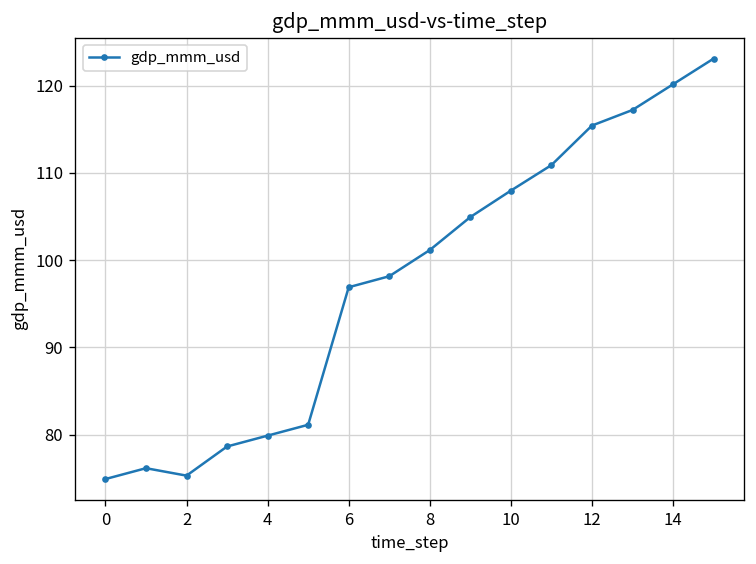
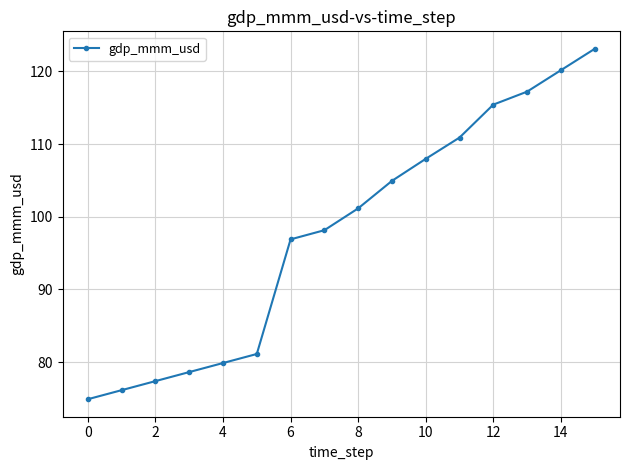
  {
    "0": 75,
-   "2": 75,
+   "2": 77,
    "4": 80,
    "6": 97,
    "8": 101,
    "10": 108,
    "12": 115,
    "14": 120
  }
